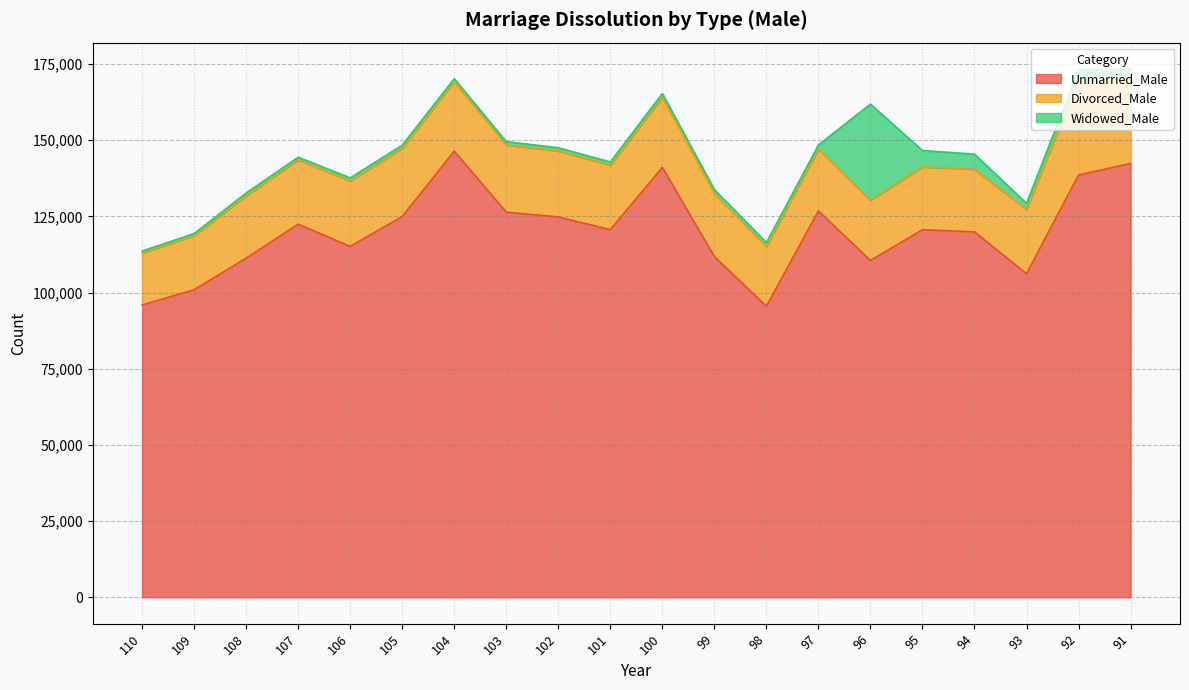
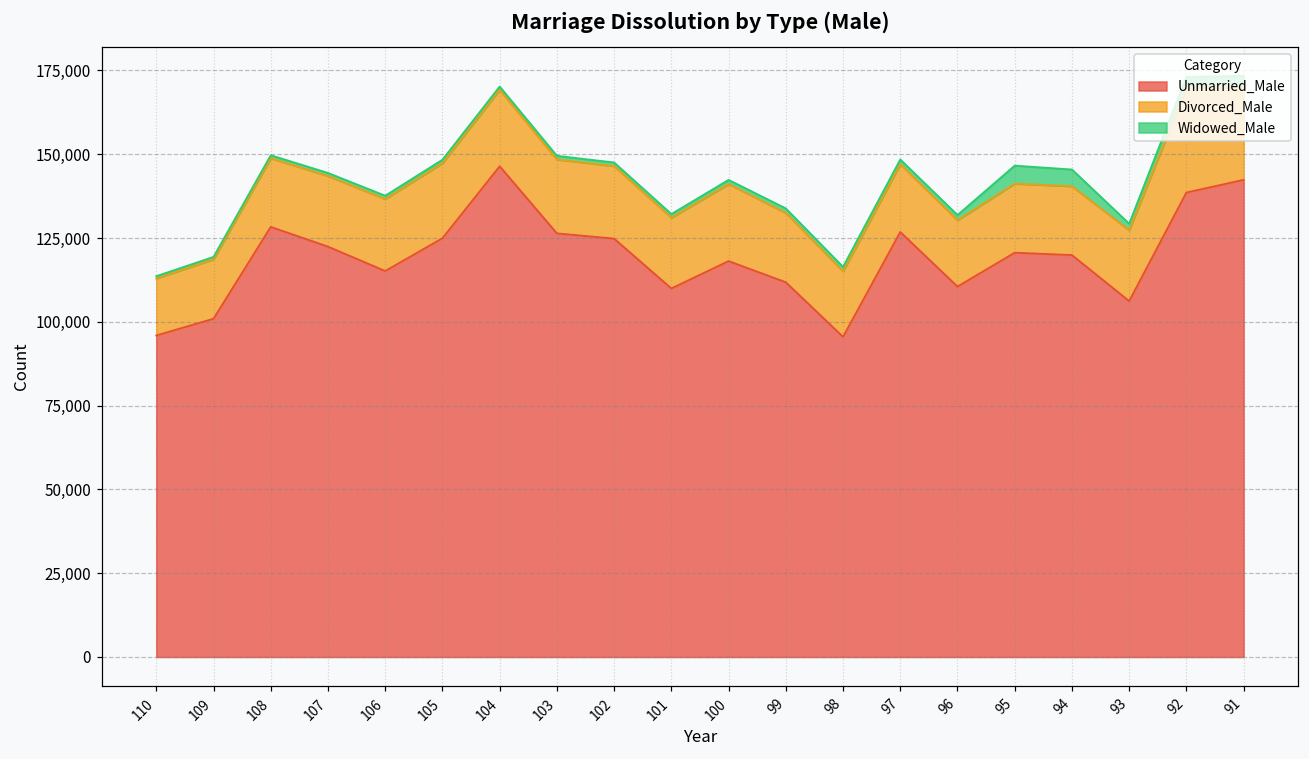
  {
    "Unmarried_Male": {
      "110": "96,000",
      "109": "101,000",
-     "108": "111,000",
+     "108": "128,000",
      "107": "122,000",
      "106": "115,000",
      "105": "125,000",
      "104": "146,000",
      "103": "126,000",
      "102": "125,000",
-     "101": "121,000",
-     "100": "141,000",
+     "101": "110,000",
+     "100": "118,000",
      "99": "112,000",
      "98": "96,000",
      "97": "127,000",
      "96": "111,000",
      "95": "121,000",
      "94": "120,000",
      "93": "106,000",
      "92": "139,000",
      "91": "142,000"
    },
    "Divorced_Male": {
      "108": "20,000",
      "107": "21,000",
      "106": "21,000",
      "105": "22,000",
      "104": "23,000",
      "103": "22,000",
      "102": "22,000",
      "101": "21,000",
      "100": "23,000",
      "99": "21,000",
      "98": "20,000",
      "97": "20,000",
      "96": "20,000",
      "95": "21,000",
      "94": "21,000",
      "93": "21,000"
    },
    "Widowed_Male": {
      "108": "1,000",
      "107": "1,000",
      "106": "1,000",
      "105": "1,000",
      "104": "1,000",
      "103": "1,000",
      "102": "1,000",
      "101": "1,000",
      "100": "1,000",
      "99": "1,000",
      "98": "1,000",
      "97": "1,000",
-     "96": "32,000",
+     "96": "2,000",
      "95": "5,000",
      "94": "5,000",
      "93": "2,000"
    }
  }
